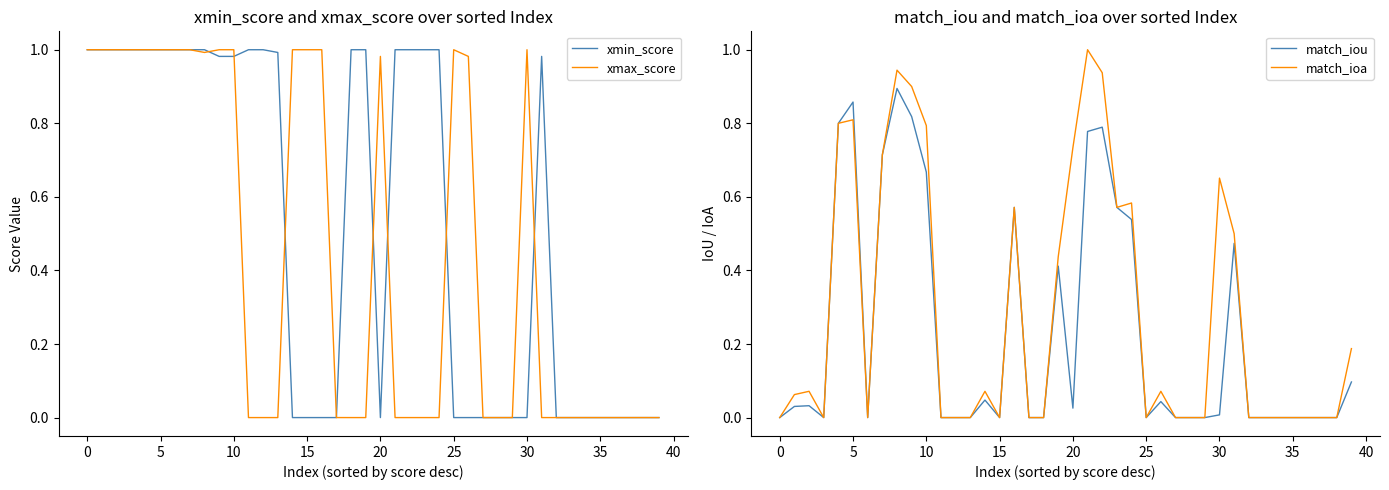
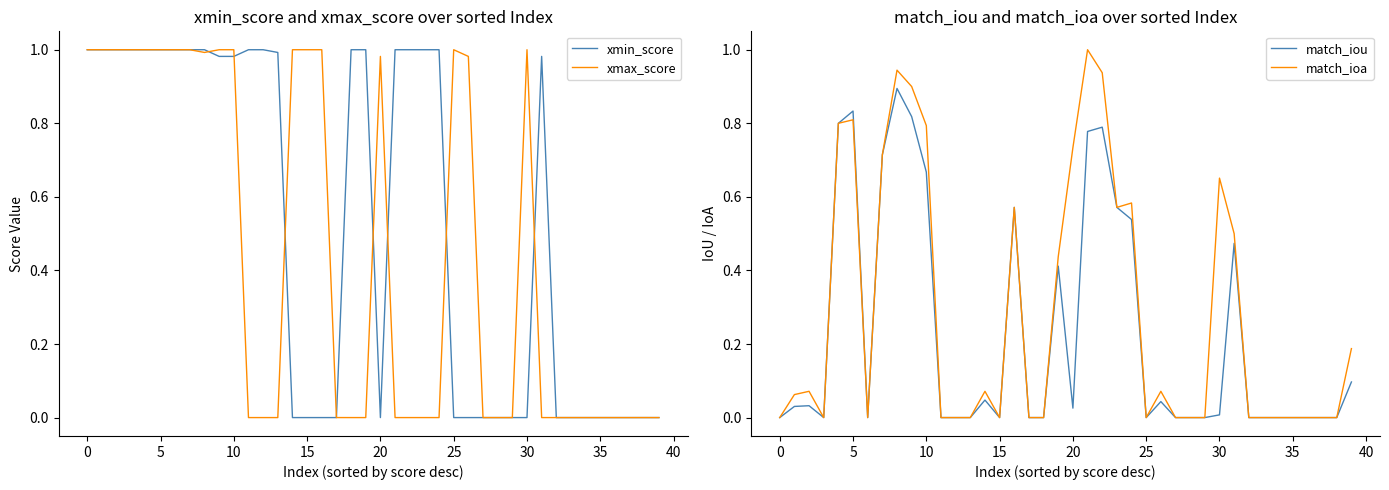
  {
    "xmin_score and xmax_score over sorted Index": {
      "xmin_score": {
        "10": 0.98,
        "15": 0.00,
        "20": 0.00,
        "25": 0.00,
        "30": 0.00
      },
      "xmax_score": {
        "10": 1.00,
        "15": 1.00,
        "20": 0.98,
        "25": 1.00,
        "30": 1.00
      }
    },
    "match_iou and match_ioa over sorted Index": {
      "match_iou": {
-       "5": 0.86,
+       "5": 0.83,
        "10": 0.67,
        "20": 0.03,
        "30": 0.01
      },
      "match_ioa": {
        "5": 0.81,
        "10": 0.79,
        "20": 0.73,
        "30": 0.65
      }
    }
  }
